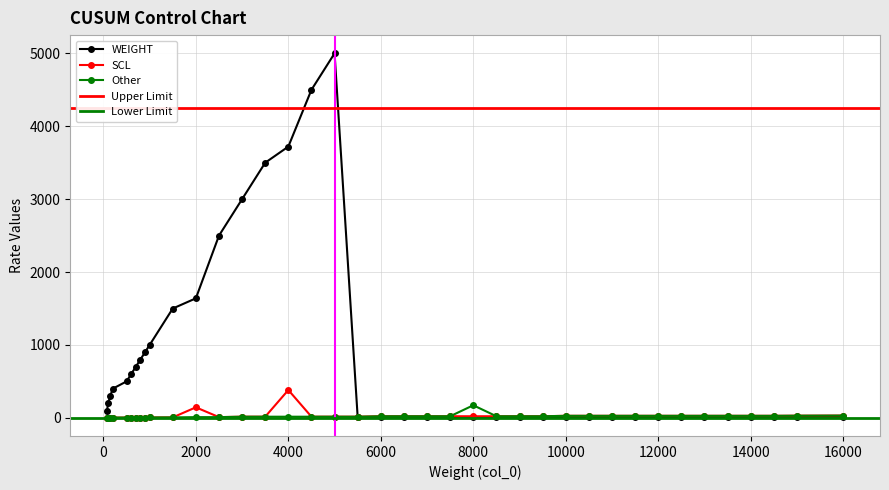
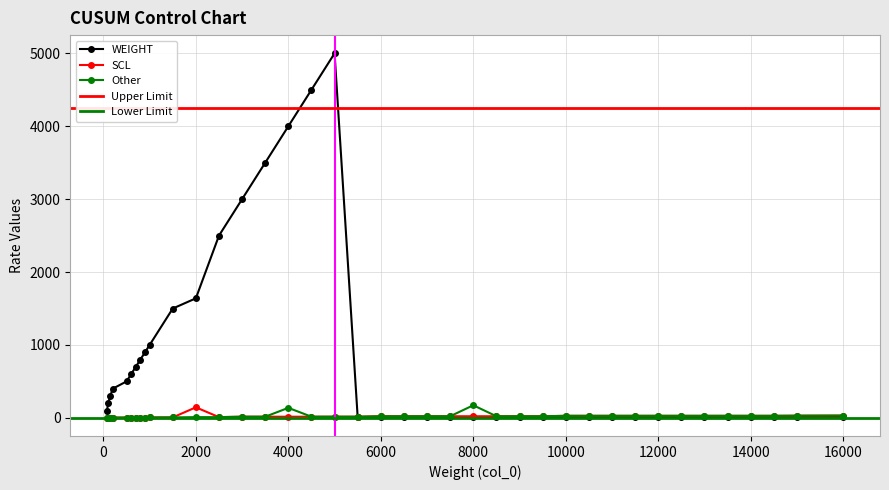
  {
    "WEIGHT": {
      "2000": 1600,
-     "4000": 3700
+     "4000": 4000
    },
    "SCL": {
      "2000": 100,
-     "4000": 400
+     "4000": 0
    },
    "Other": {
      "2000": 0,
-     "4000": 0,
+     "4000": 100,
      "8000": 200
    }
  }
